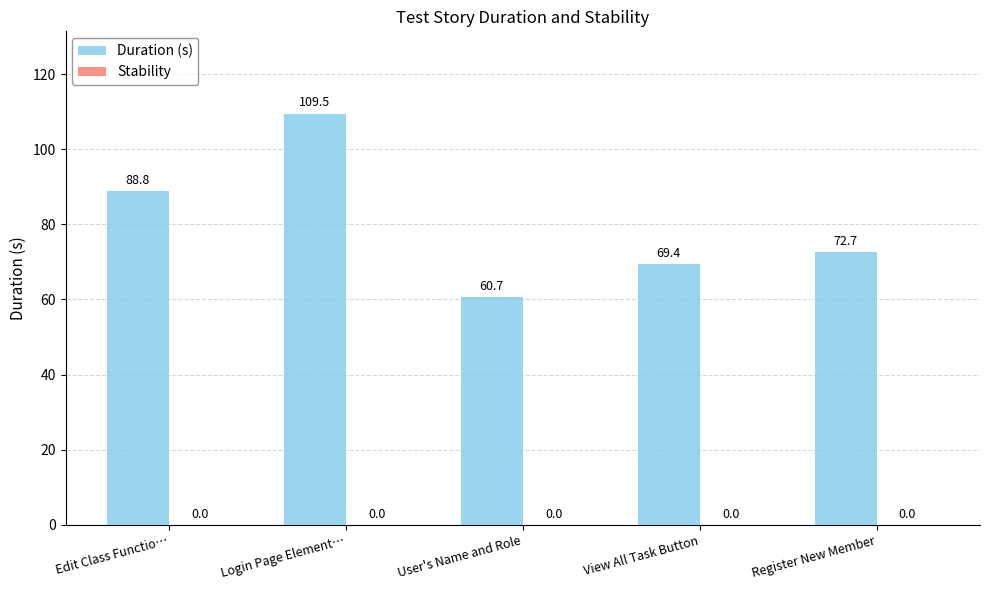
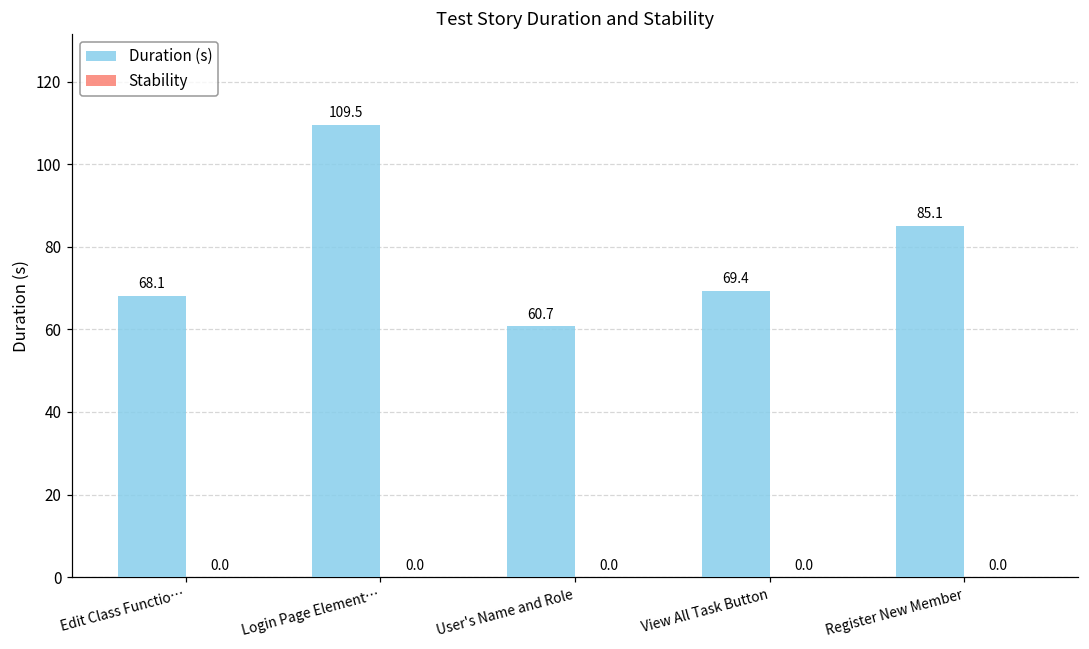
  {
    "Duration (s)": {
-     "Edit Class Functio…": 88.8,
+     "Edit Class Functio…": 68.1,
      "Login Page Element…": 109.5,
      "User's Name and Role": 60.7,
      "View All Task Button": 69.4,
-     "Register New Member": 72.7
+     "Register New Member": 85.1
    },
    "Stability": {
      "Edit Class Functio…": 0.0,
      "Login Page Element…": 0.0,
      "User's Name and Role": 0.0,
      "View All Task Button": 0.0,
      "Register New Member": 0.0
    }
  }
